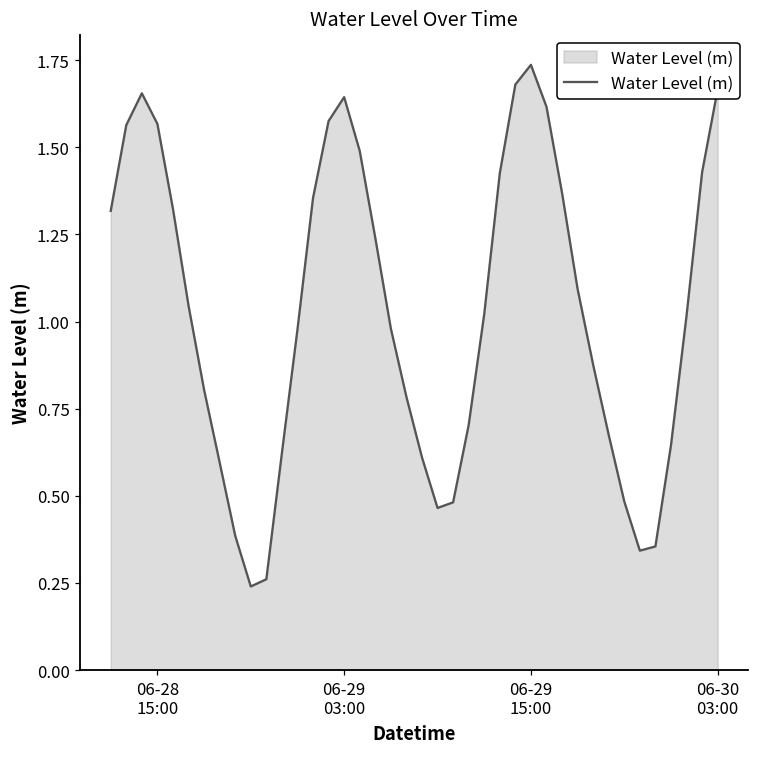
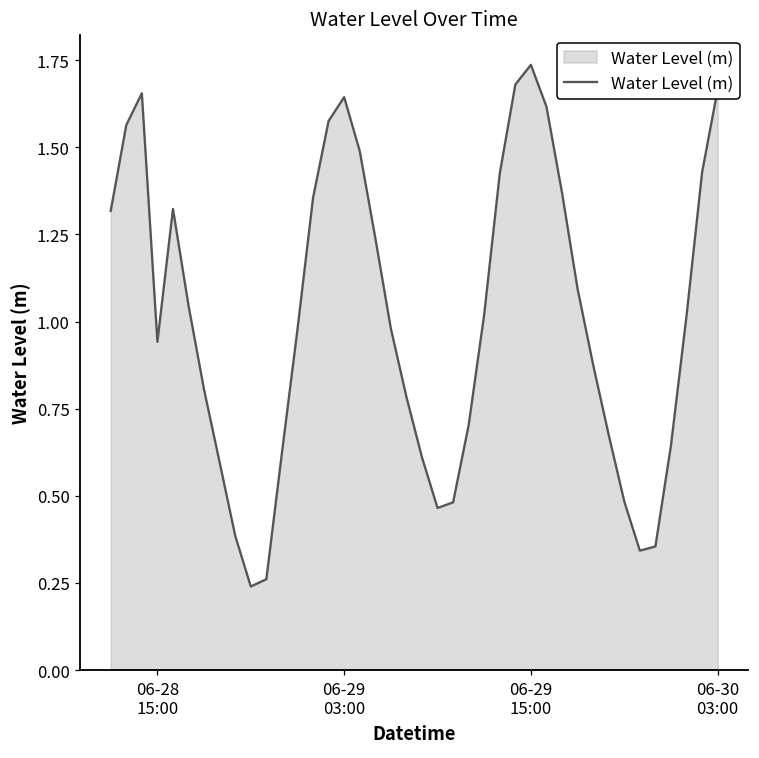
  {
-   "06-28 15:00": 1.57,
+   "06-28 15:00": 0.94,
    "06-29 03:00": 1.64,
    "06-29 15:00": 1.74
  }
